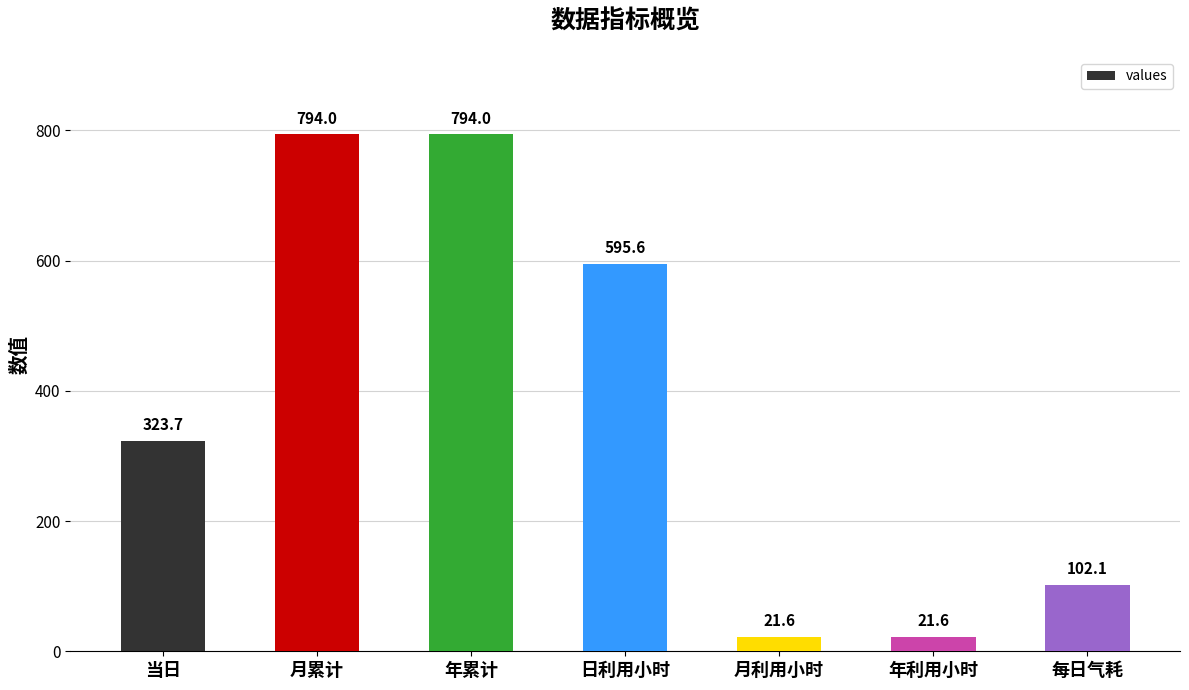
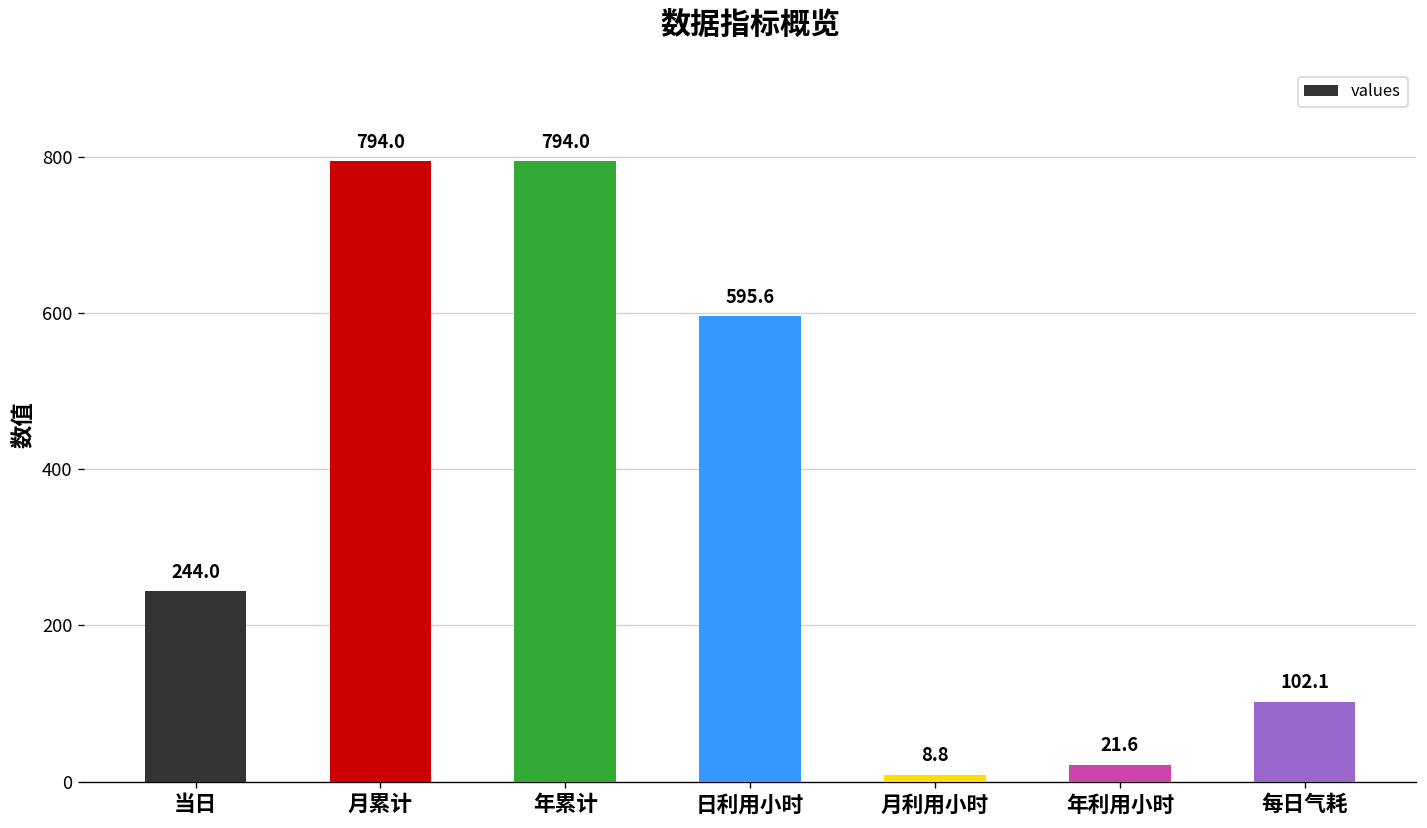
  {
-   "当日": 323.7,
+   "当日": 244.0,
    "月累计": 794.0,
    "年累计": 794.0,
    "日利用小时": 595.6,
-   "月利用小时": 21.6,
+   "月利用小时": 8.8,
    "年利用小时": 21.6,
    "每日气耗": 102.1
  }
